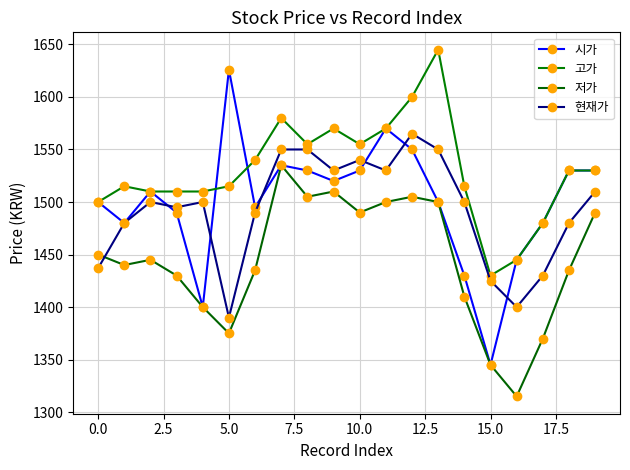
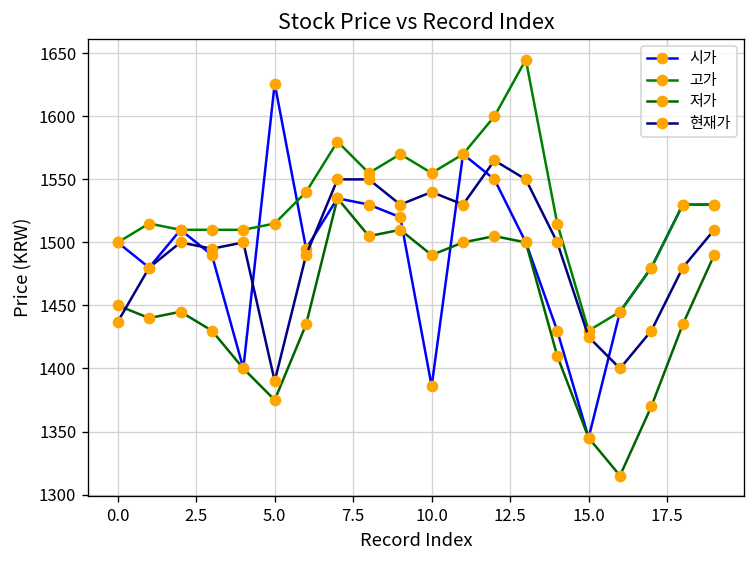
  {
    "시가": {
      "5.0": 1626,
-     "10.0": 1530
+     "10.0": 1386
    },
    "현재가": {
      "0.0": 1437,
      "5.0": 1390,
      "10.0": 1540,
      "15.0": 1425
    }
  }
